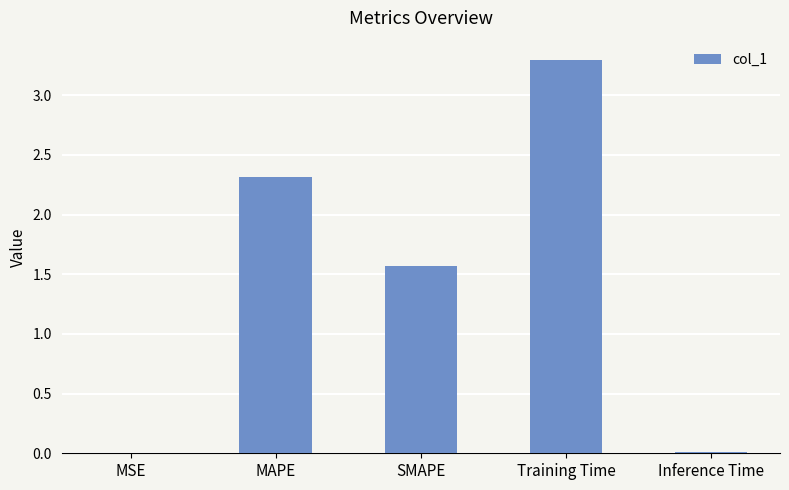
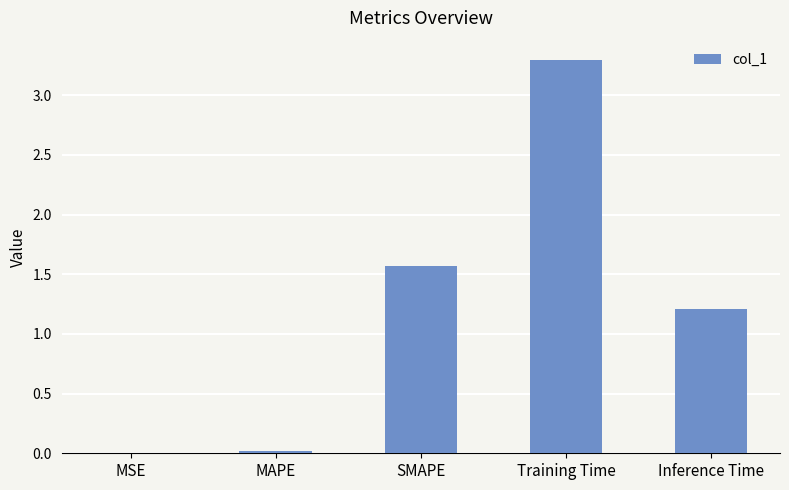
  {
-   "MAPE": 2.32,
+   "MAPE": 0.02,
    "SMAPE": 1.57,
    "Training Time": 3.29,
-   "Inference Time": 0.01
+   "Inference Time": 1.21
  }
